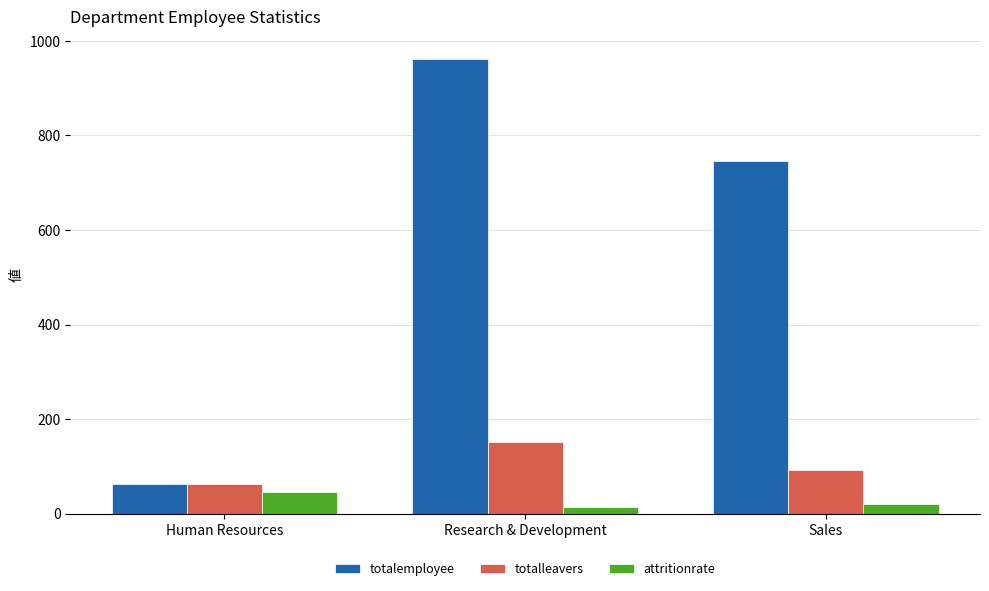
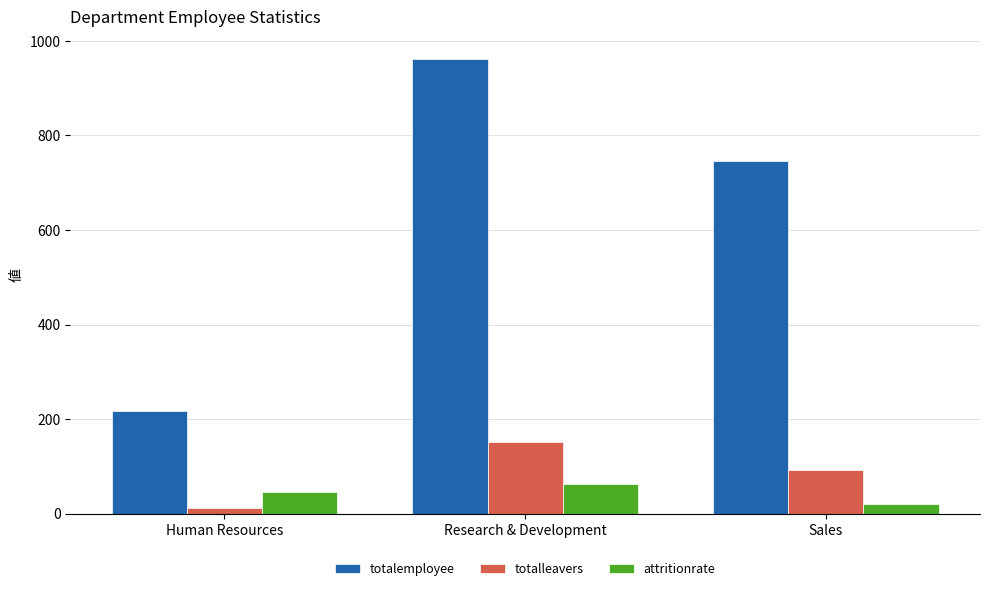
  {
    "totalemployee": {
-     "Human Resources": 60,
+     "Human Resources": 220,
      "Research & Development": 960,
      "Sales": 750
    },
    "totalleavers": {
-     "Human Resources": 60,
+     "Human Resources": 10,
      "Research & Development": 150,
      "Sales": 90
    },
    "attritionrate": {
      "Human Resources": 50,
-     "Research & Development": 10,
+     "Research & Development": 60,
      "Sales": 20
    }
  }
